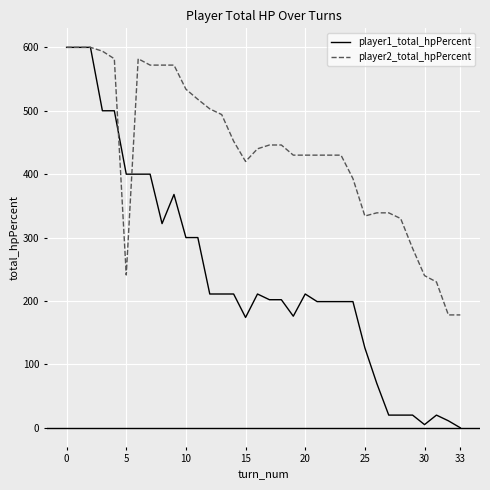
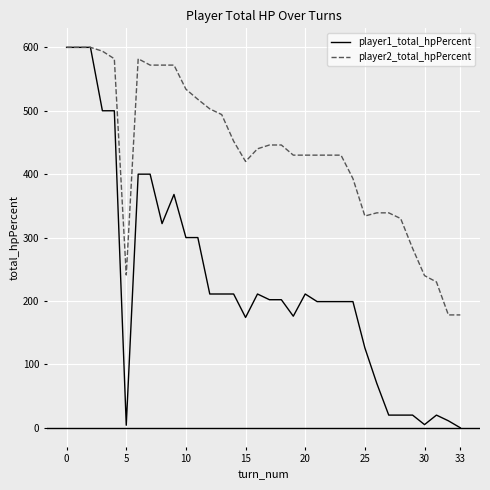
  {
    "player1_total_hpPercent": {
-     "5": 400,
+     "5": 0,
      "10": 300,
      "15": 170,
      "20": 210,
      "25": 130,
      "30": 10,
      "33": 0
    },
    "player2_total_hpPercent": {
      "5": 240,
      "10": 530,
      "15": 420,
      "20": 430,
      "25": 330,
      "30": 240,
      "33": 180
    }
  }
